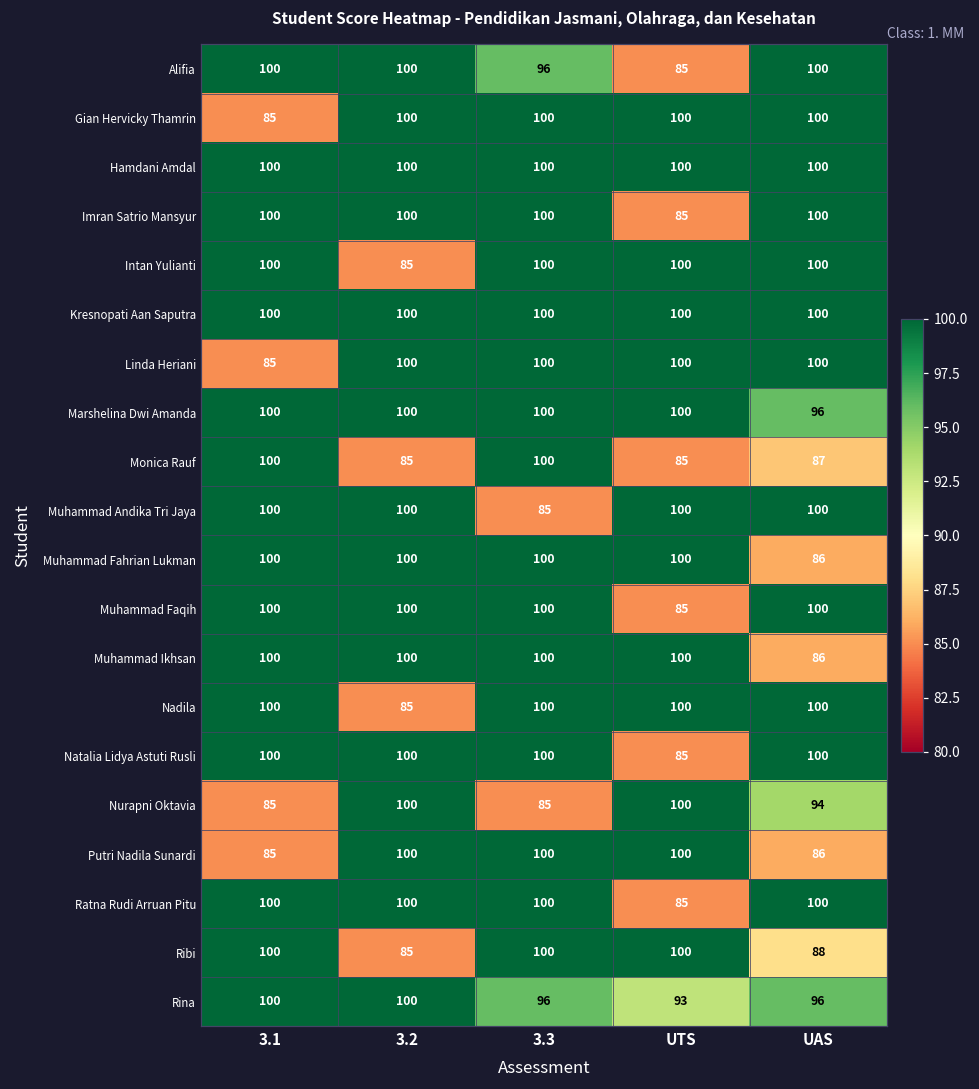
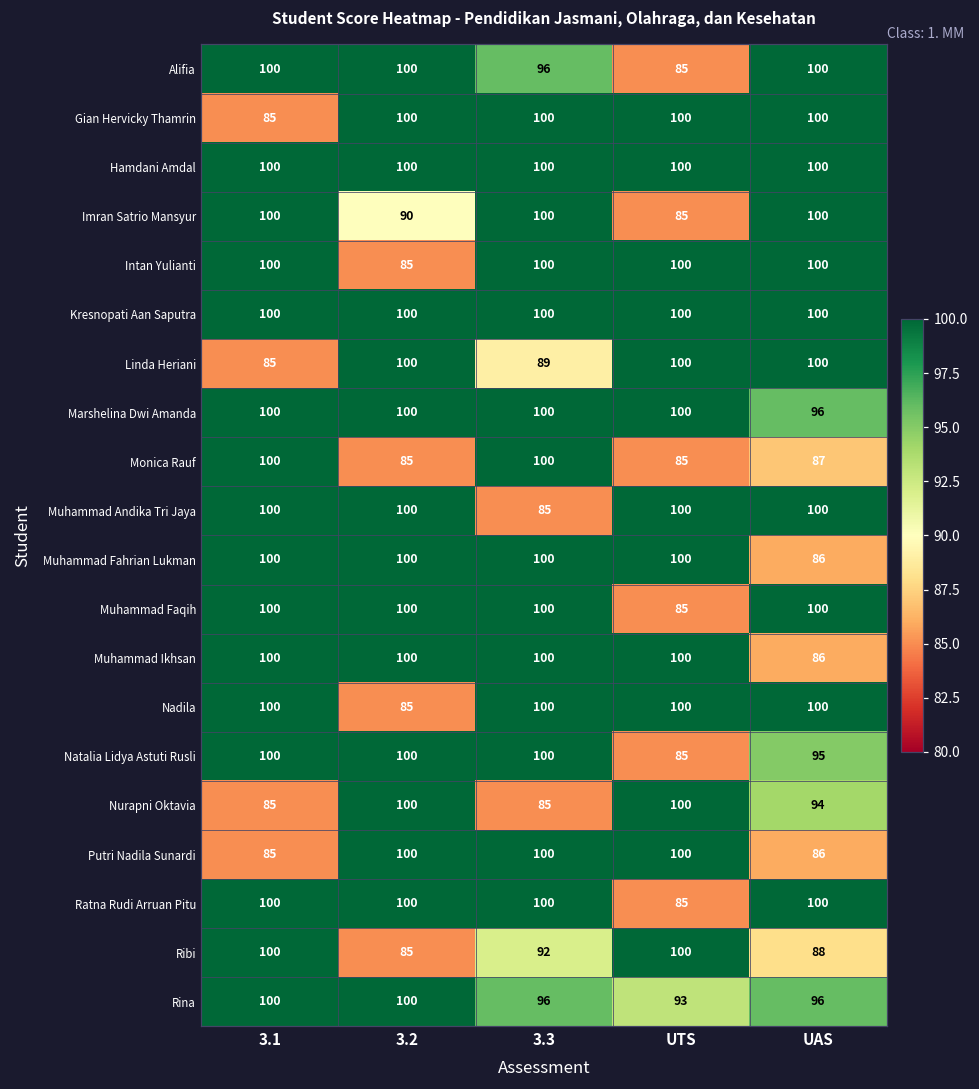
  {
    "Alifia": {
      "3.1": 100,
      "3.2": 100,
      "3.3": 96,
      "UTS": 85,
      "UAS": 100
    },
    "Gian Hervicky Thamrin": {
      "3.1": 85,
      "3.2": 100,
      "3.3": 100,
      "UTS": 100,
      "UAS": 100
    },
    "Hamdani Amdal": {
      "3.1": 100,
      "3.2": 100,
      "3.3": 100,
      "UTS": 100,
      "UAS": 100
    },
    "Imran Satrio Mansyur": {
      "3.1": 100,
-     "3.2": 100,
+     "3.2": 90,
      "3.3": 100,
      "UTS": 85,
      "UAS": 100
    },
    "Intan Yulianti": {
      "3.1": 100,
      "3.2": 85,
      "3.3": 100,
      "UTS": 100,
      "UAS": 100
    },
    "Kresnopati Aan Saputra": {
      "3.1": 100,
      "3.2": 100,
      "3.3": 100,
      "UTS": 100,
      "UAS": 100
    },
    "Linda Heriani": {
      "3.1": 85,
      "3.2": 100,
-     "3.3": 100,
+     "3.3": 89,
      "UTS": 100,
      "UAS": 100
    },
    "Marshelina Dwi Amanda": {
      "3.1": 100,
      "3.2": 100,
      "3.3": 100,
      "UTS": 100,
      "UAS": 96
    },
    "Monica Rauf": {
      "3.1": 100,
      "3.2": 85,
      "3.3": 100,
      "UTS": 85,
      "UAS": 87
    },
    "Muhammad Andika Tri Jaya": {
      "3.1": 100,
      "3.2": 100,
      "3.3": 85,
      "UTS": 100,
      "UAS": 100
    },
    "Muhammad Fahrian Lukman": {
      "3.1": 100,
      "3.2": 100,
      "3.3": 100,
      "UTS": 100,
      "UAS": 86
    },
    "Muhammad Faqih": {
      "3.1": 100,
      "3.2": 100,
      "3.3": 100,
      "UTS": 85,
      "UAS": 100
    },
    "Muhammad Ikhsan": {
      "3.1": 100,
      "3.2": 100,
      "3.3": 100,
      "UTS": 100,
      "UAS": 86
    },
    "Nadila": {
      "3.1": 100,
      "3.2": 85,
      "3.3": 100,
      "UTS": 100,
      "UAS": 100
    },
    "Natalia Lidya Astuti Rusli": {
      "3.1": 100,
      "3.2": 100,
      "3.3": 100,
      "UTS": 85,
-     "UAS": 100
+     "UAS": 95
    },
    "Nurapni Oktavia": {
      "3.1": 85,
      "3.2": 100,
      "3.3": 85,
      "UTS": 100,
      "UAS": 94
    },
    "Putri Nadila Sunardi": {
      "3.1": 85,
      "3.2": 100,
      "3.3": 100,
      "UTS": 100,
      "UAS": 86
    },
    "Ratna Rudi Arruan Pitu": {
      "3.1": 100,
      "3.2": 100,
      "3.3": 100,
      "UTS": 85,
      "UAS": 100
    },
    "Ribi": {
      "3.1": 100,
      "3.2": 85,
-     "3.3": 100,
+     "3.3": 92,
      "UTS": 100,
      "UAS": 88
    },
    "Rina": {
      "3.1": 100,
      "3.2": 100,
      "3.3": 96,
      "UTS": 93,
      "UAS": 96
    }
  }
